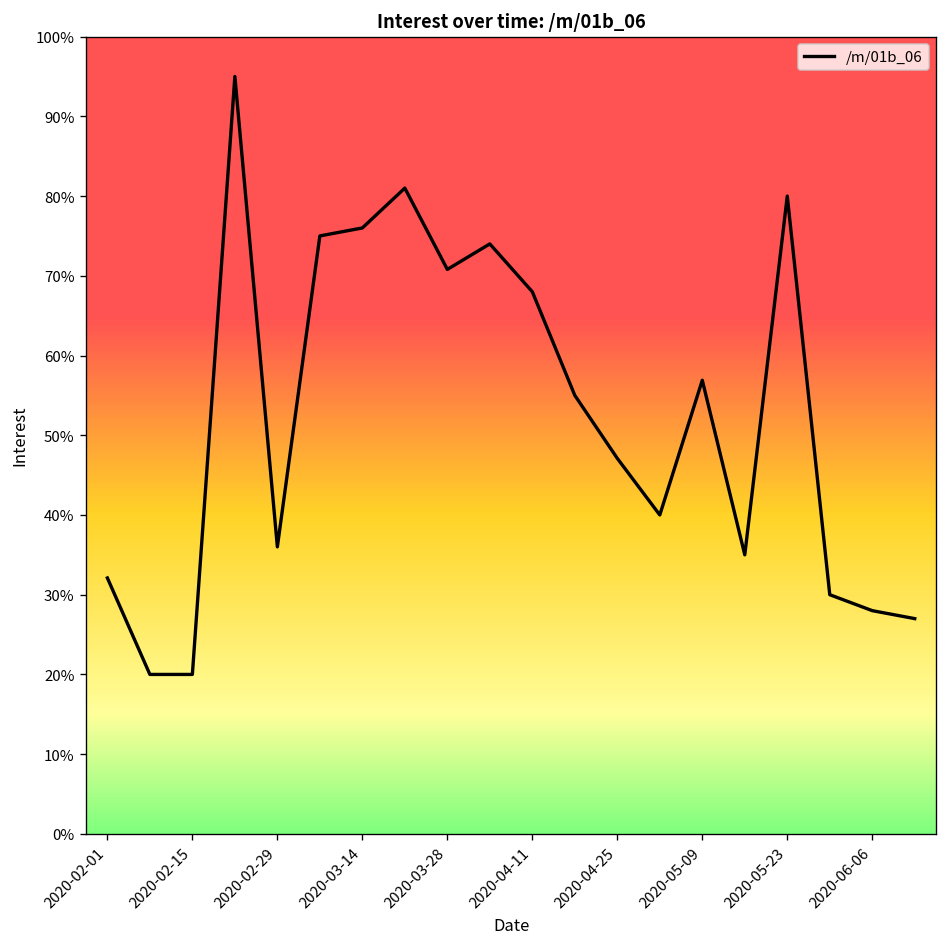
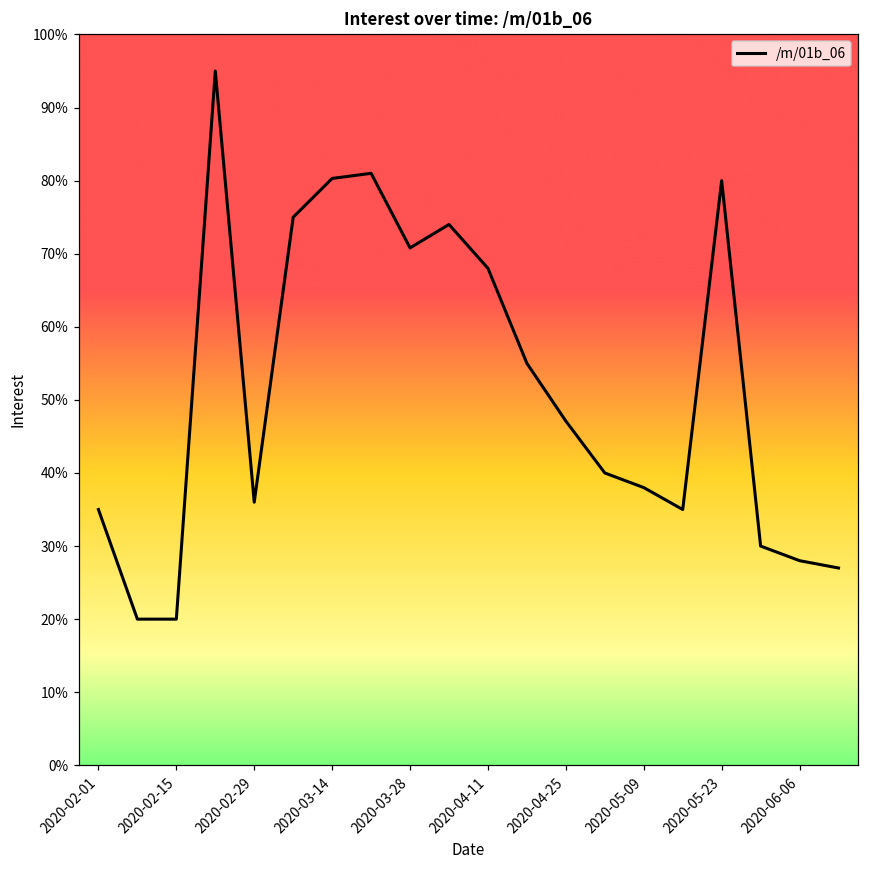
  {
-   "2020-02-01": "32%",
+   "2020-02-01": "35%",
    "2020-02-15": "20%",
    "2020-02-29": "36%",
-   "2020-03-14": "76%",
+   "2020-03-14": "80%",
    "2020-03-28": "71%",
    "2020-04-11": "68%",
    "2020-04-25": "47%",
-   "2020-05-09": "57%",
+   "2020-05-09": "38%",
    "2020-05-23": "80%",
    "2020-06-06": "28%"
  }
